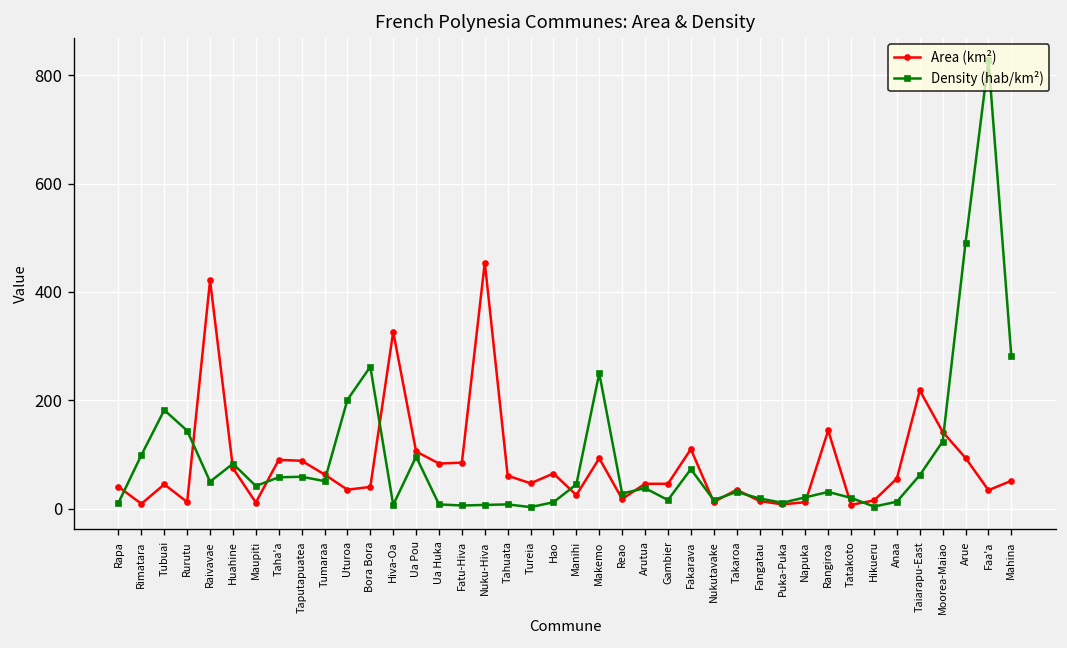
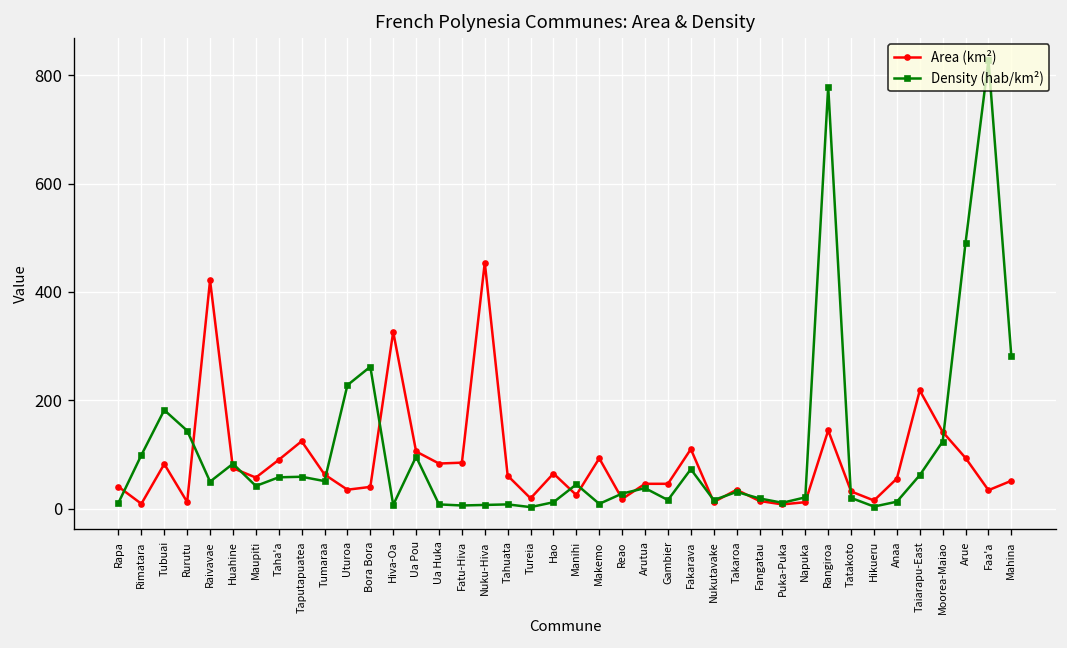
  {
    "Area (km²)": {
      "Rapa": 40,
      "Rimatara": 10,
-     "Tubuai": 50,
+     "Tubuai": 80,
      "Rurutu": 10,
      "Raivavae": 420,
      "Huahine": 70,
-     "Maupiti": 10,
+     "Maupiti": 60,
      "Taha'a": 90,
-     "Taputapuatea": 90,
+     "Taputapuatea": 120,
      "Tumaraa": 60,
      "Uturoa": 40,
      "Bora Bora": 40,
      "Hiva-Oa": 330,
      "Ua Pou": 110,
      "Ua Huka": 80,
      "Fatu-Hiva": 90,
      "Nuku-Hiva": 450,
      "Tahuata": 60,
-     "Tureia": 50,
+     "Tureia": 20,
      "Hao": 70,
      "Manihi": 30,
      "Makemo": 90,
      "Reao": 20,
      "Arutua": 50,
      "Gambier": 50,
      "Fakarava": 110,
      "Napuka": 10,
      "Rangiroa": 140,
-     "Tatakoto": 10,
+     "Tatakoto": 30,
      "Hikueru": 20,
      "Anaa": 60,
      "Taiarapu-East": 220,
      "Moorea-Maiao": 140,
      "Arue": 90,
      "Faa'a": 30,
      "Mahina": 50
    },
    "Density (hab/km²)": {
      "Rapa": 10,
      "Rimatara": 100,
      "Tubuai": 180,
      "Rurutu": 140,
      "Raivavae": 50,
      "Huahine": 80,
      "Maupiti": 40,
      "Taha'a": 60,
      "Taputapuatea": 60,
      "Tumaraa": 50,
-     "Uturoa": 200,
+     "Uturoa": 230,
      "Bora Bora": 260,
      "Hiva-Oa": 10,
      "Ua Pou": 100,
      "Ua Huka": 10,
      "Fatu-Hiva": 10,
      "Nuku-Hiva": 10,
      "Tahuata": 10,
      "Tureia": 0,
      "Hao": 10,
      "Manihi": 50,
-     "Makemo": 250,
+     "Makemo": 10,
      "Reao": 30,
      "Arutua": 40,
      "Gambier": 20,
      "Fakarava": 70,
      "Napuka": 20,
-     "Rangiroa": 30,
+     "Rangiroa": 780,
      "Tatakoto": 20,
      "Hikueru": 0,
      "Anaa": 10,
      "Taiarapu-East": 60,
      "Moorea-Maiao": 120,
      "Arue": 490,
      "Mahina": 280
    }
  }
